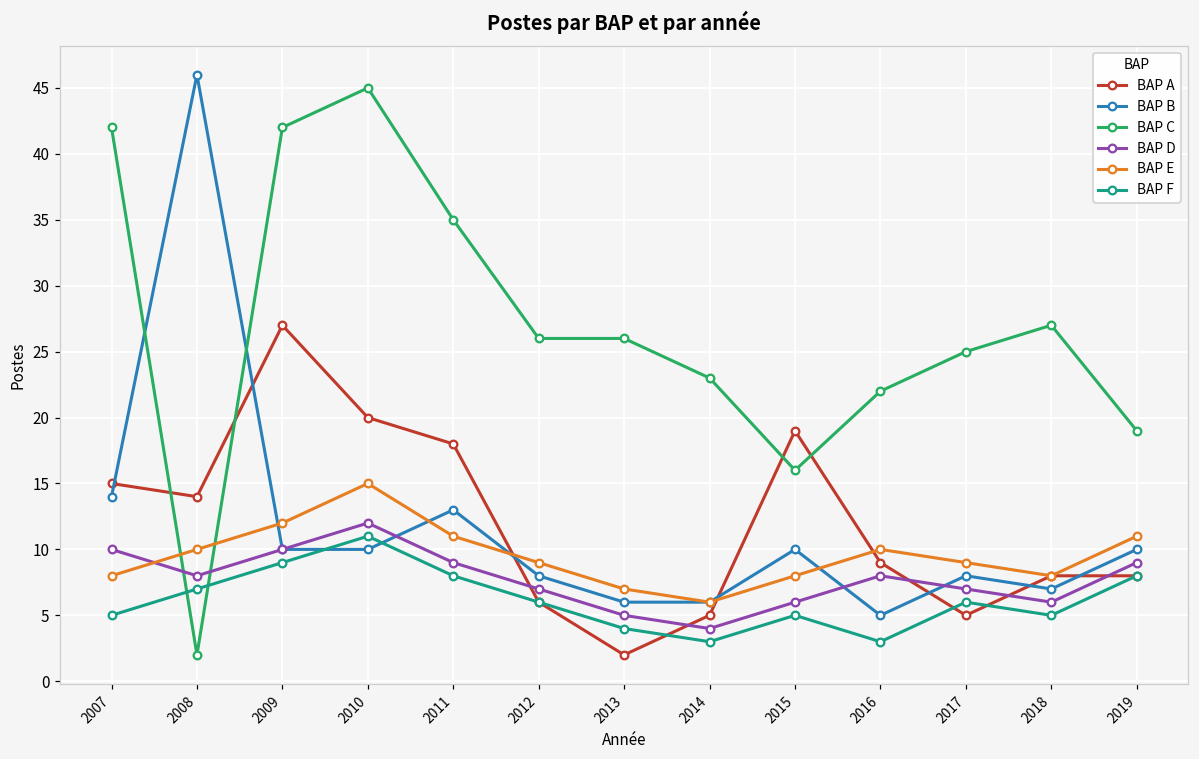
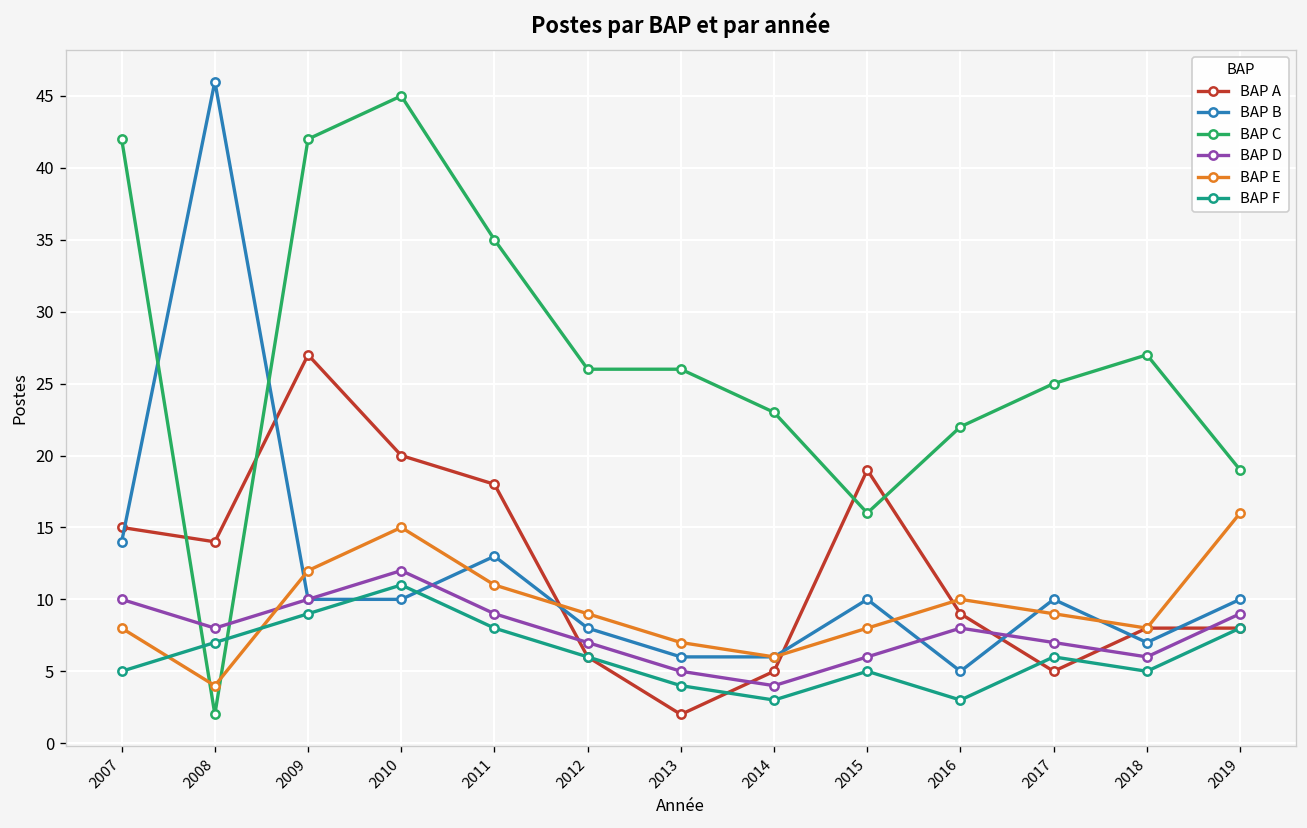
  {
    "BAP A": {
      "2007": 15,
      "2008": 14,
      "2009": 27,
      "2010": 20,
      "2011": 18,
      "2013": 2,
      "2014": 5,
      "2015": 19,
      "2016": 9,
      "2017": 5
    },
    "BAP B": {
      "2007": 14,
      "2008": 46,
      "2010": 10,
      "2011": 13,
      "2012": 8,
      "2013": 6,
      "2015": 10,
      "2016": 5,
-     "2017": 8,
+     "2017": 10,
      "2018": 7,
      "2019": 10
    },
    "BAP D": {
      "2007": 10,
      "2008": 8,
      "2010": 12,
      "2011": 9,
      "2012": 7,
      "2013": 5,
      "2014": 4,
      "2015": 6,
      "2016": 8,
      "2017": 7,
      "2018": 6,
      "2019": 9
    },
    "BAP E": {
      "2007": 8,
-     "2008": 10,
+     "2008": 4,
      "2009": 12,
      "2010": 15,
      "2011": 11,
      "2012": 9,
      "2013": 7,
      "2015": 8,
      "2016": 10,
      "2017": 9,
-     "2019": 11
+     "2019": 16
    }
  }
